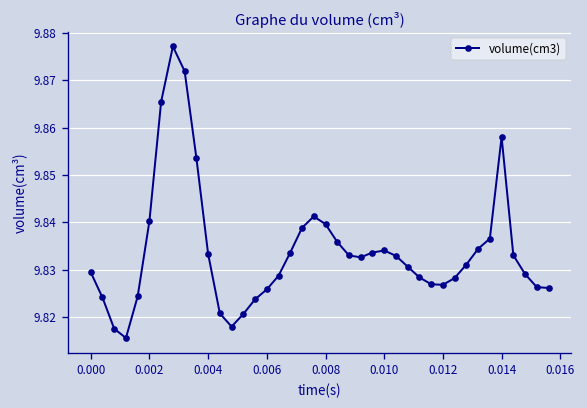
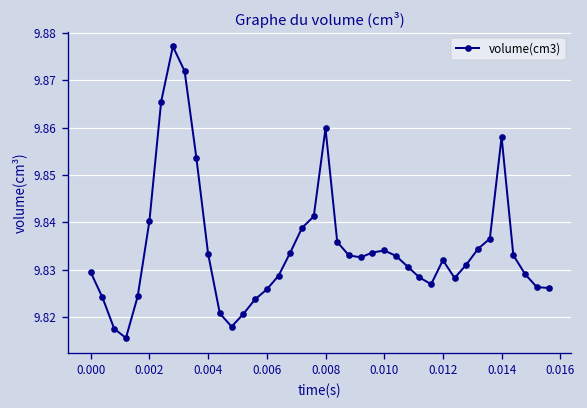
  {
    "0.000": 9.829,
    "0.002": 9.840,
    "0.004": 9.833,
    "0.006": 9.826,
-   "0.008": 9.840,
+   "0.008": 9.860,
    "0.010": 9.834,
-   "0.012": 9.827,
+   "0.012": 9.832,
    "0.014": 9.858
  }
